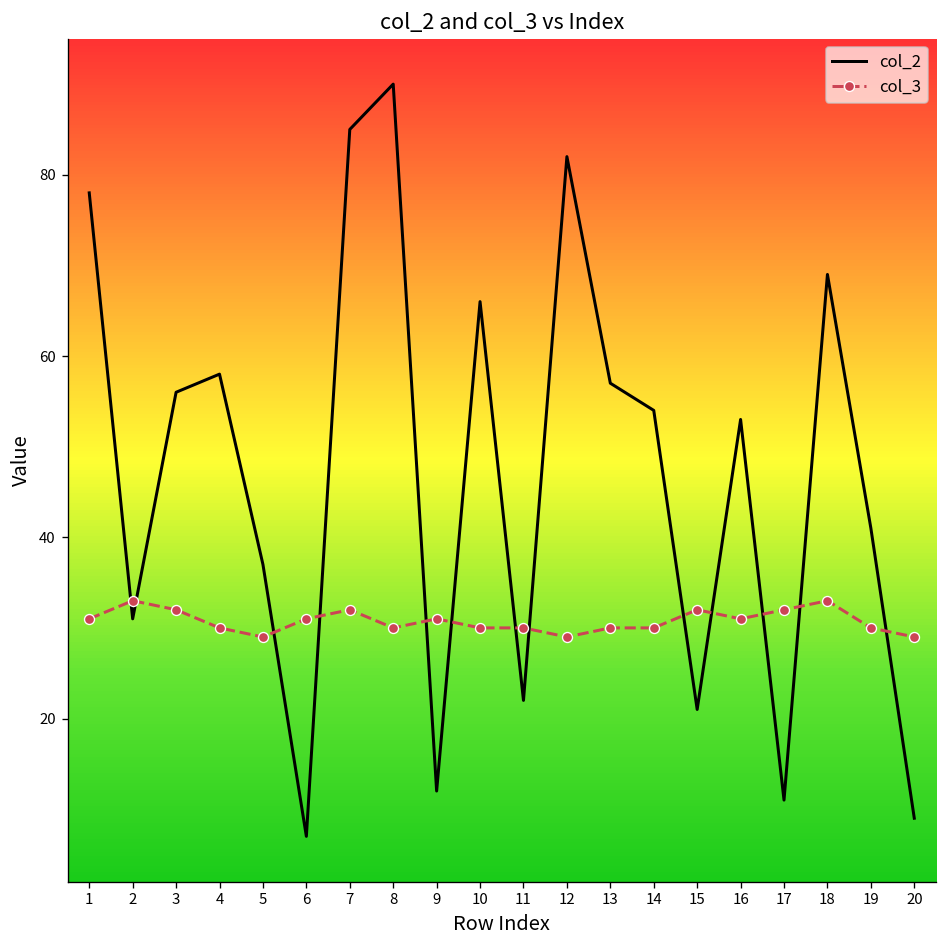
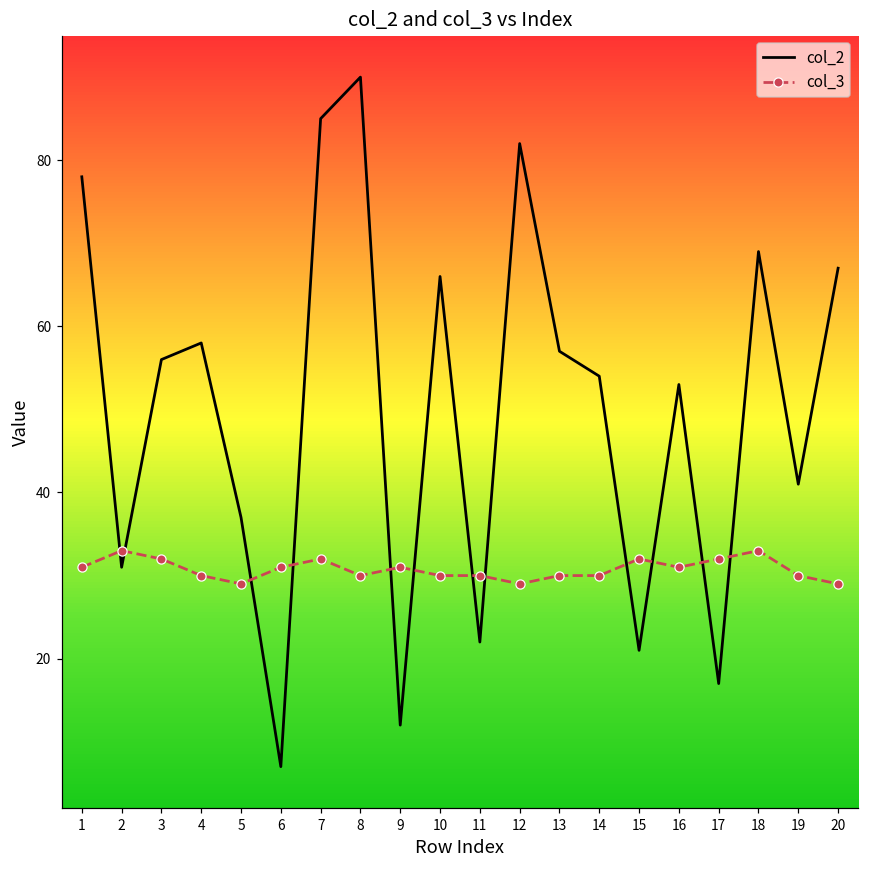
  {
    "col_2": {
      "1": 78,
      "2": 31,
      "3": 56,
      "4": 58,
      "5": 37,
      "6": 7,
      "7": 85,
      "8": 90,
      "9": 12,
      "10": 66,
      "11": 22,
      "12": 82,
      "13": 57,
      "14": 54,
      "15": 21,
      "16": 53,
-     "17": 11,
+     "17": 17,
      "18": 69,
      "19": 41,
-     "20": 9
+     "20": 67
    },
    "col_3": {
      "1": 31,
      "2": 33,
      "3": 32,
      "4": 30,
      "5": 29,
      "6": 31,
      "7": 32,
      "8": 30,
      "9": 31,
      "10": 30,
      "11": 30,
      "12": 29,
      "13": 30,
      "14": 30,
      "15": 32,
      "16": 31,
      "17": 32,
      "18": 33,
      "19": 30,
      "20": 29
    }
  }
